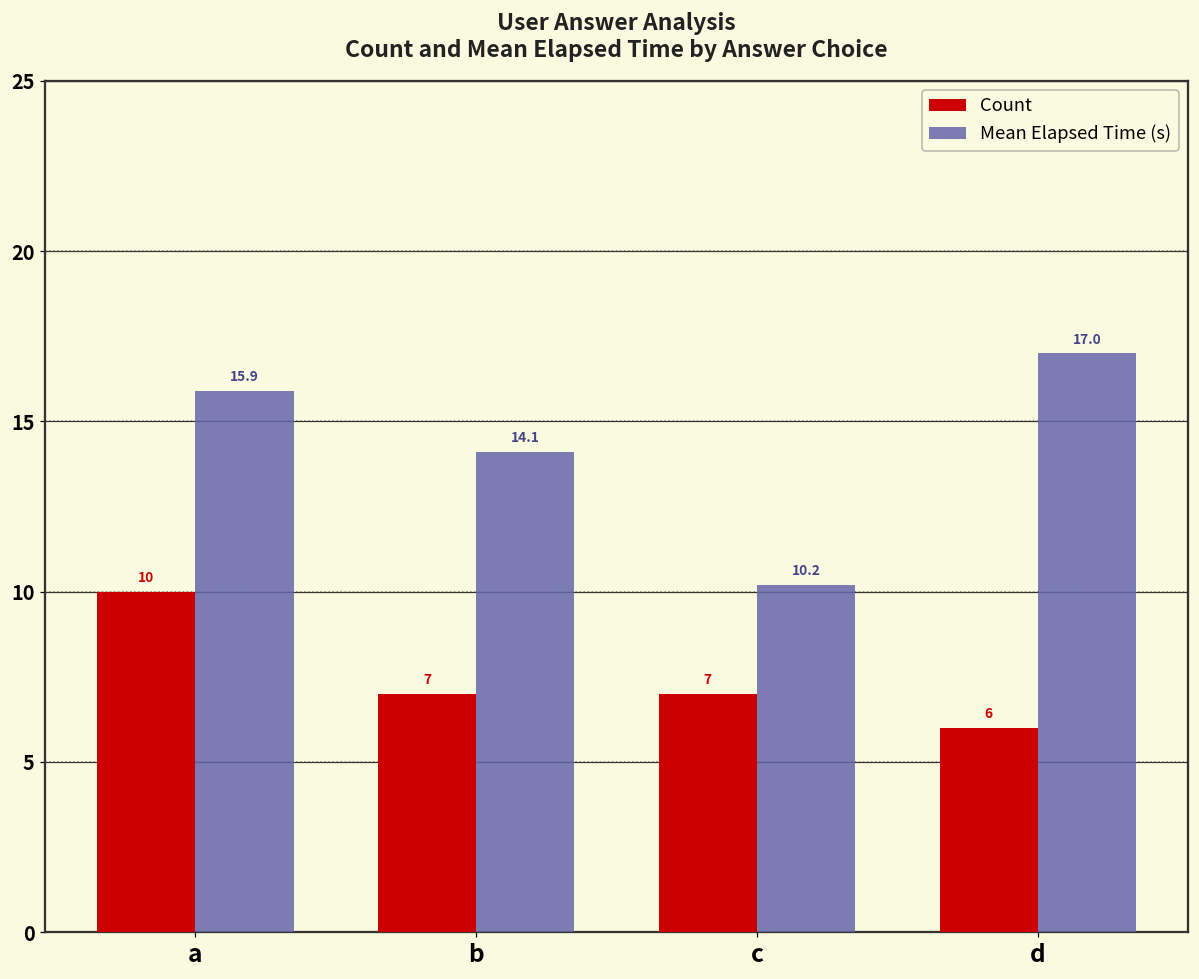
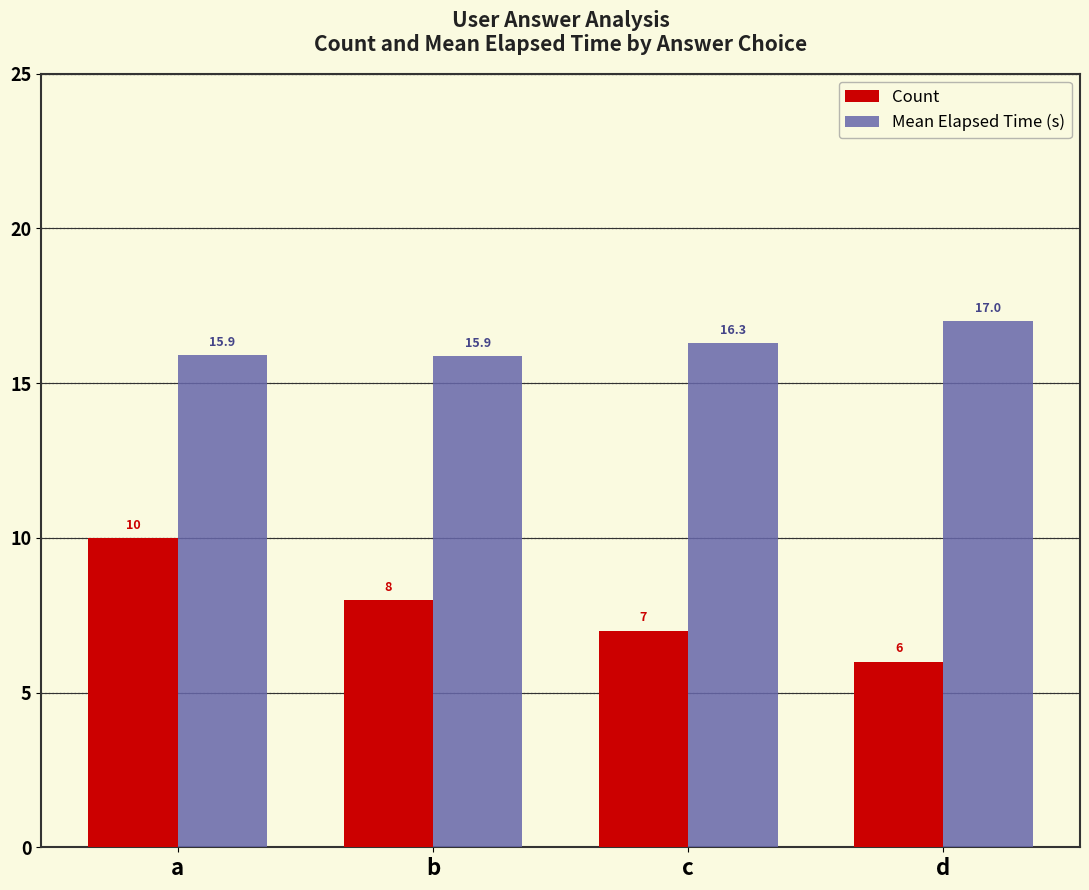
  {
    "Count": {
      "a": 10,
-     "b": 7,
+     "b": 8,
      "c": 7,
      "d": 6
    },
    "Mean Elapsed Time (s)": {
      "a": 15.9,
-     "b": 14.1,
-     "c": 10.2,
+     "b": 15.9,
+     "c": 16.3,
      "d": 17.0
    }
  }
